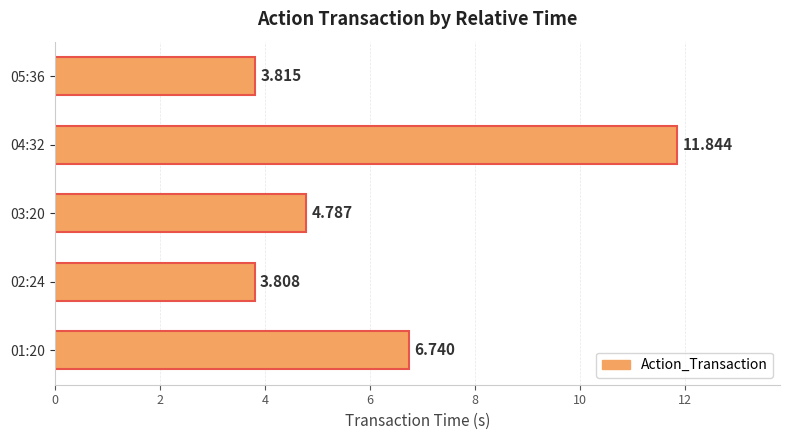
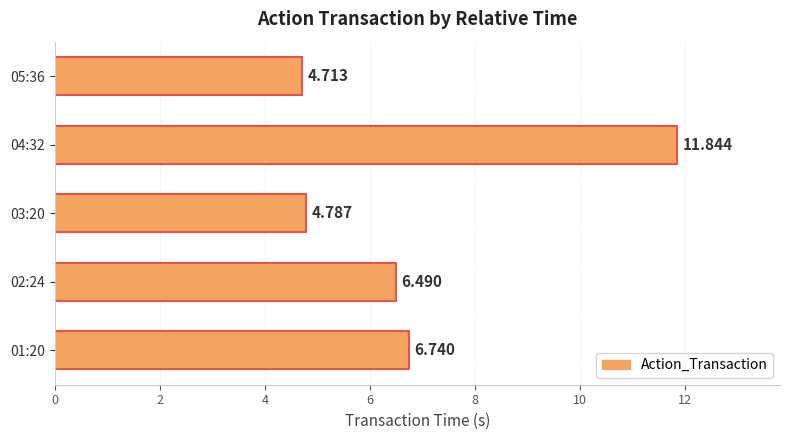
  {
-   "05:36": 3.815,
+   "05:36": 4.713,
    "04:32": 11.844,
    "03:20": 4.787,
-   "02:24": 3.808,
+   "02:24": 6.490,
    "01:20": 6.740
  }
